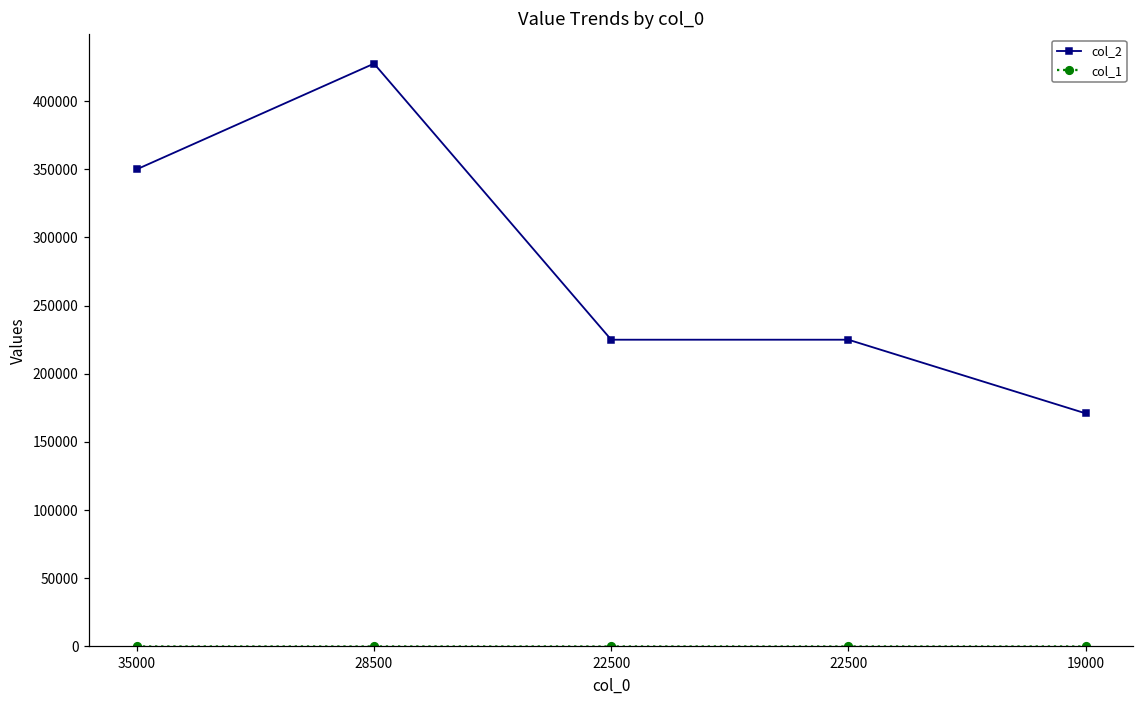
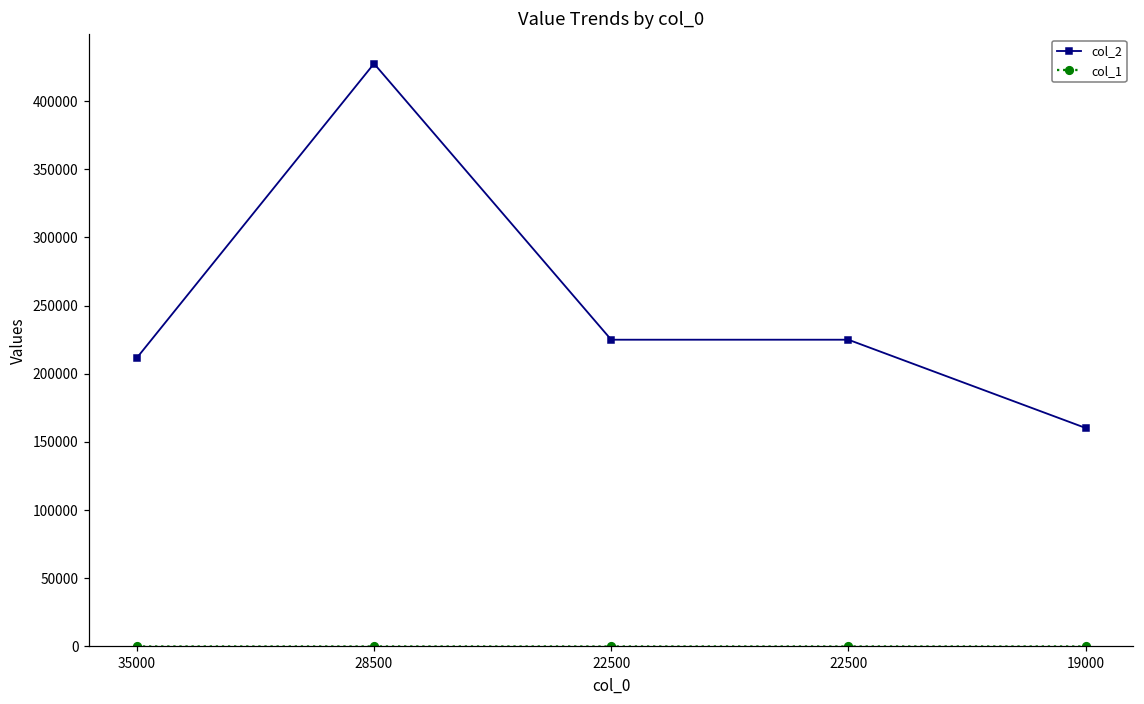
  {
    "col_2": {
-     "35000": 350000,
+     "35000": 212000,
      "28500": 428000,
-     "19000": 171000
+     "19000": 160000
    },
    "col_1": {
      "35000": 0,
      "28500": 0,
      "19000": 0
    }
  }
